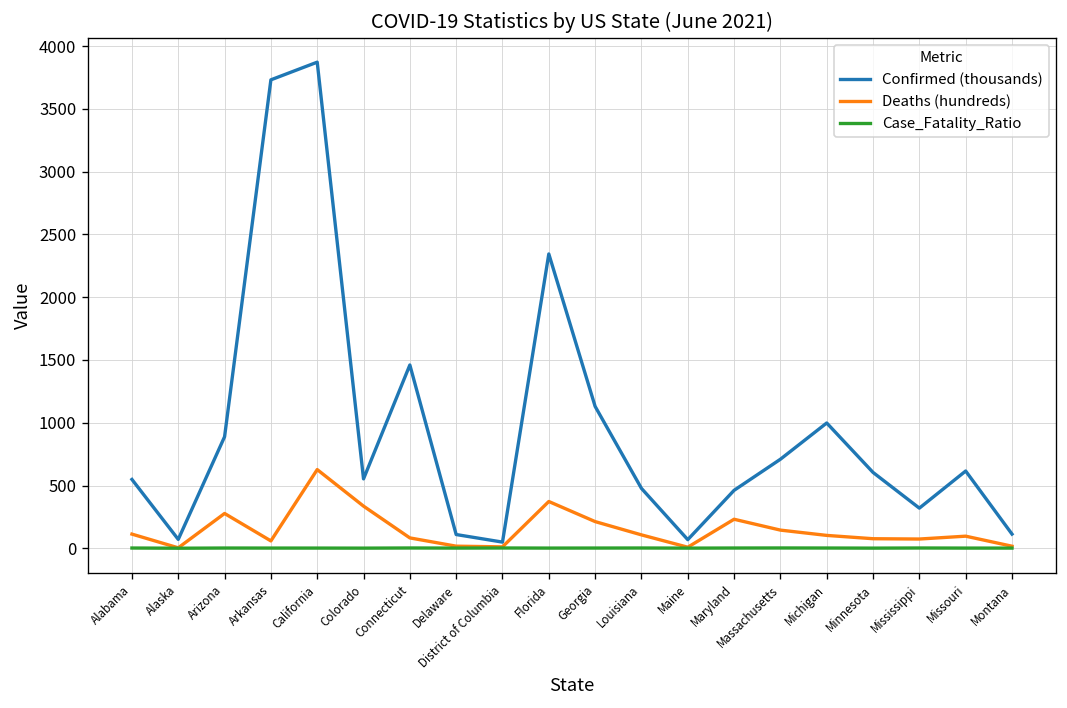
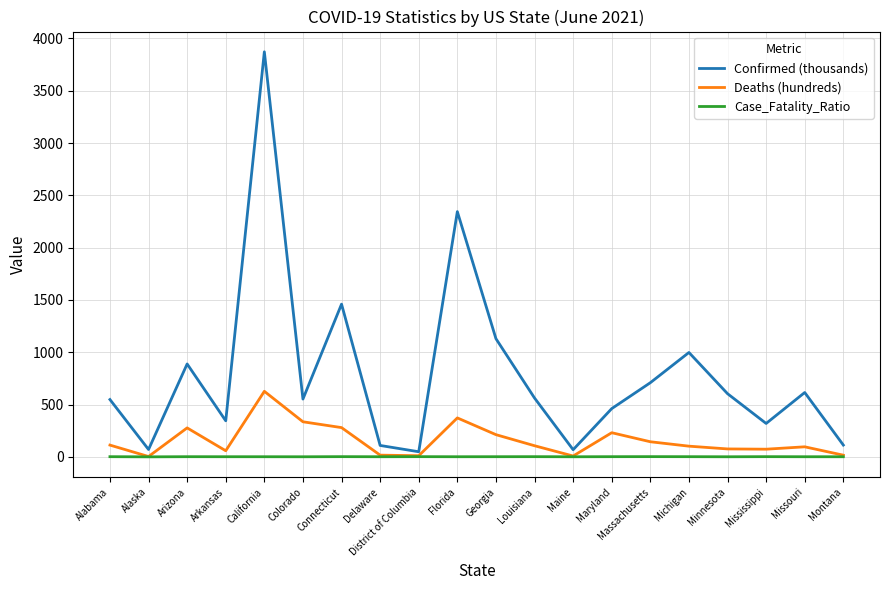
  {
    "Confirmed (thousands)": {
      "Alabama": 550,
      "Alaska": 70,
      "Arizona": 890,
-     "Arkansas": 3730,
+     "Arkansas": 340,
      "California": 3870,
      "Colorado": 550,
      "Connecticut": 1460,
      "Delaware": 110,
      "District of Columbia": 50,
      "Florida": 2340,
      "Georgia": 1130,
-     "Louisiana": 480,
+     "Louisiana": 560,
      "Maine": 70,
      "Maryland": 460,
      "Massachusetts": 710,
      "Michigan": 1000,
      "Minnesota": 600,
      "Mississippi": 320,
      "Missouri": 620,
      "Montana": 110
    },
    "Deaths (hundreds)": {
      "Alabama": 110,
      "Arizona": 280,
      "Arkansas": 60,
      "California": 630,
      "Colorado": 340,
-     "Connecticut": 80,
+     "Connecticut": 280,
      "Florida": 370,
      "Georgia": 210,
      "Louisiana": 110,
      "Maryland": 230,
      "Massachusetts": 140,
      "Michigan": 100,
      "Minnesota": 80,
      "Mississippi": 70,
      "Missouri": 100
    },
    "Case_Fatality_Ratio": {
      "Alabama": 0,
      "Arizona": 0,
      "Arkansas": 0,
      "California": 0,
      "Colorado": 0,
      "Connecticut": 0,
      "Florida": 0,
      "Georgia": 0,
      "Louisiana": 0,
      "Maryland": 0,
      "Massachusetts": 0,
      "Michigan": 0,
      "Minnesota": 0,
      "Mississippi": 0,
      "Missouri": 0
    }
  }
